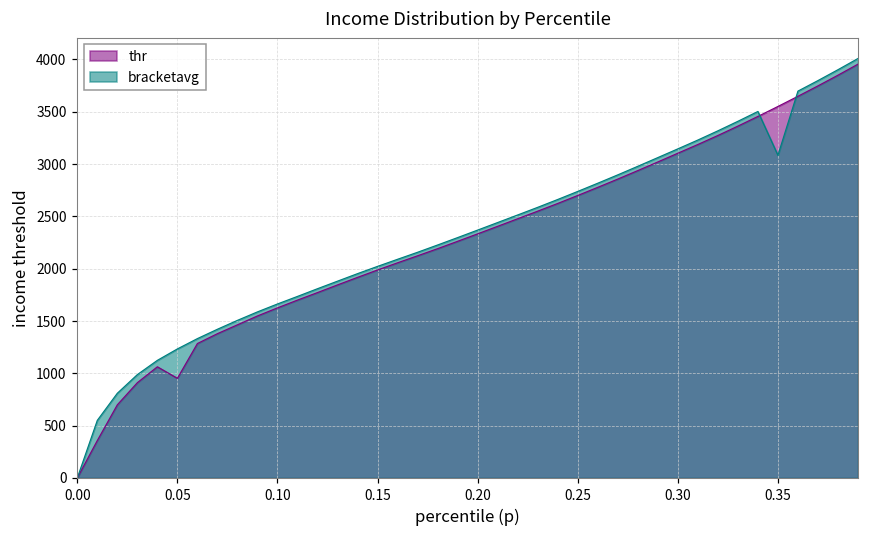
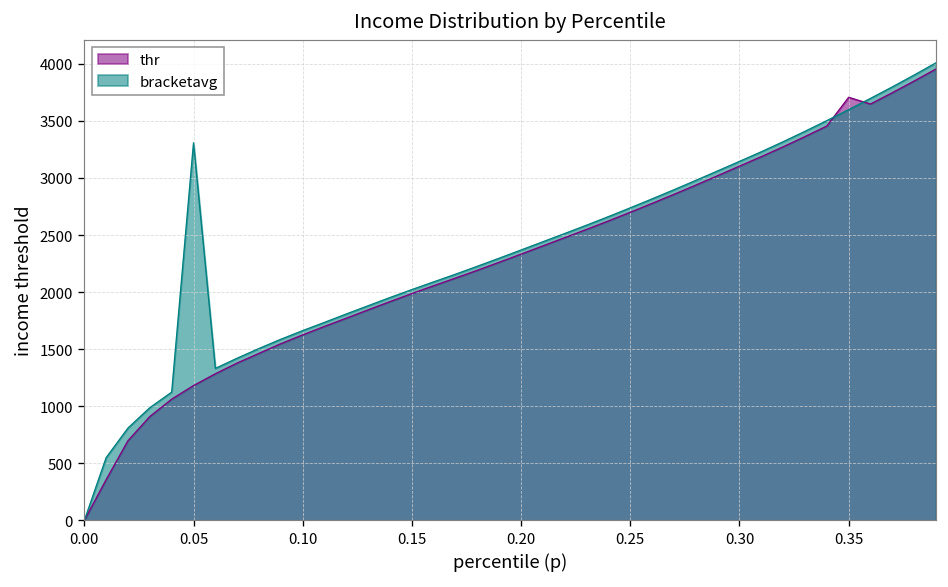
  {
    "thr": {
-     "0.05": 1000,
+     "0.05": 1200,
      "0.10": 1600,
      "0.15": 2000,
      "0.20": 2300,
      "0.25": 2700,
      "0.30": 3100,
-     "0.35": 3600
+     "0.35": 3700
    },
    "bracketavg": {
-     "0.05": 1200,
+     "0.05": 3300,
      "0.10": 1700,
      "0.15": 2000,
      "0.20": 2400,
      "0.25": 2700,
      "0.30": 3100,
-     "0.35": 3100
+     "0.35": 3600
    }
  }
